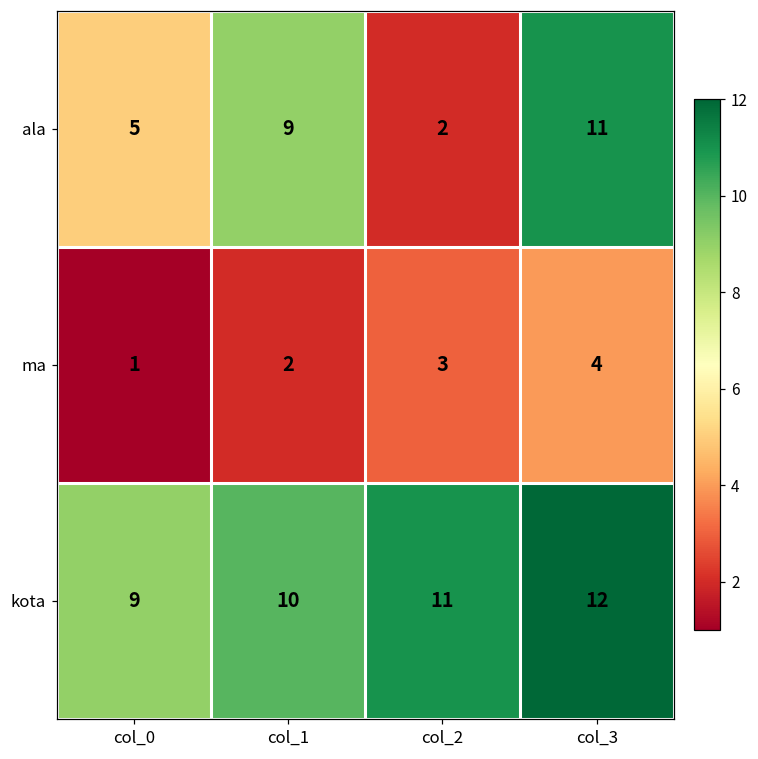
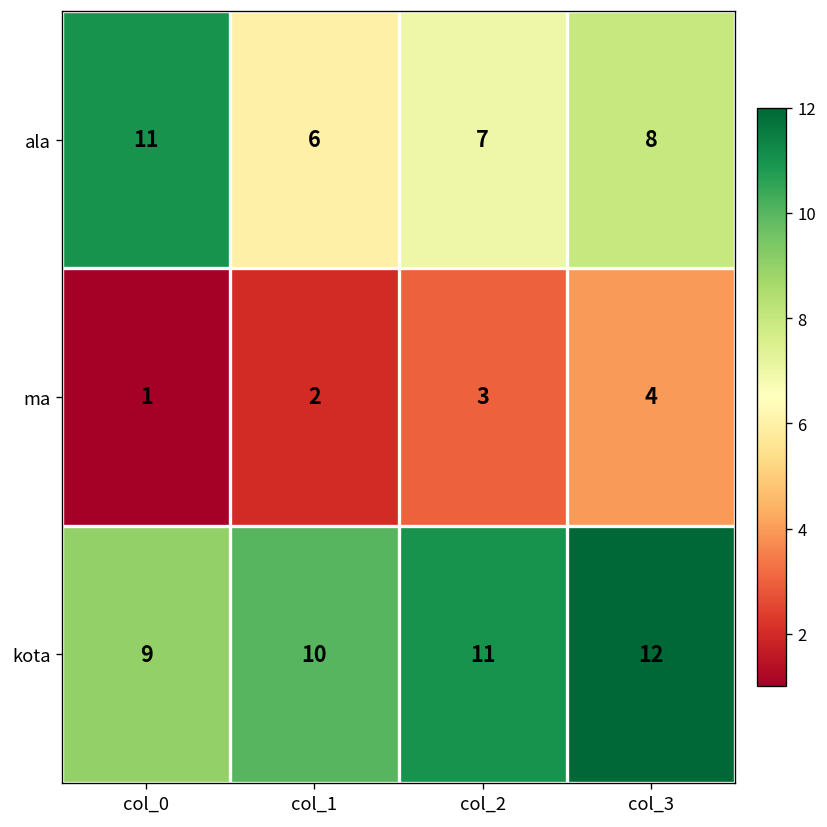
  {
    "ala": {
-     "col_0": 5,
-     "col_1": 9,
-     "col_2": 2,
-     "col_3": 11
+     "col_0": 11,
+     "col_1": 6,
+     "col_2": 7,
+     "col_3": 8
    },
    "ma": {
      "col_0": 1,
      "col_1": 2,
      "col_2": 3,
      "col_3": 4
    },
    "kota": {
      "col_0": 9,
      "col_1": 10,
      "col_2": 11,
      "col_3": 12
    }
  }
